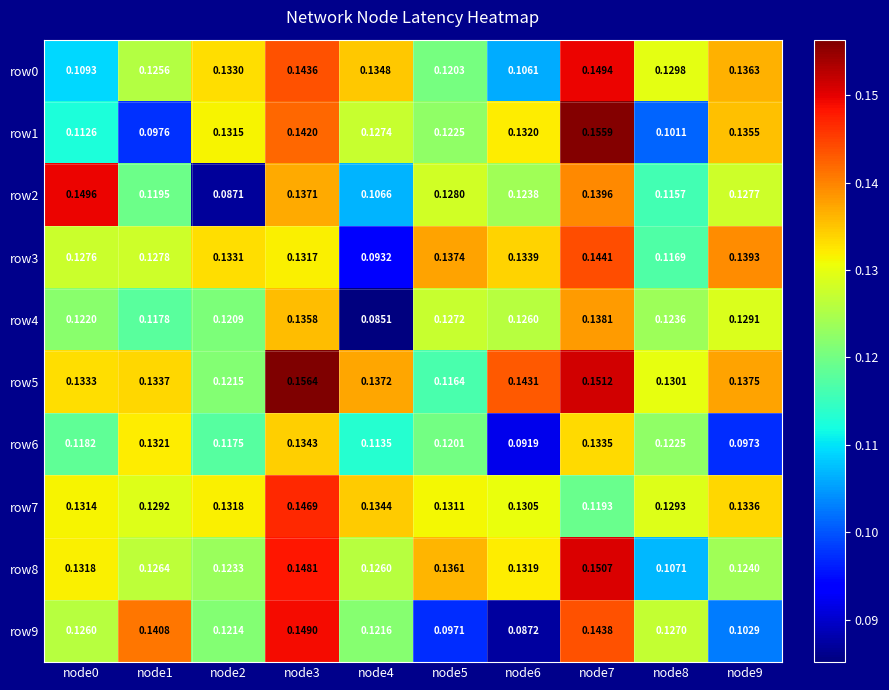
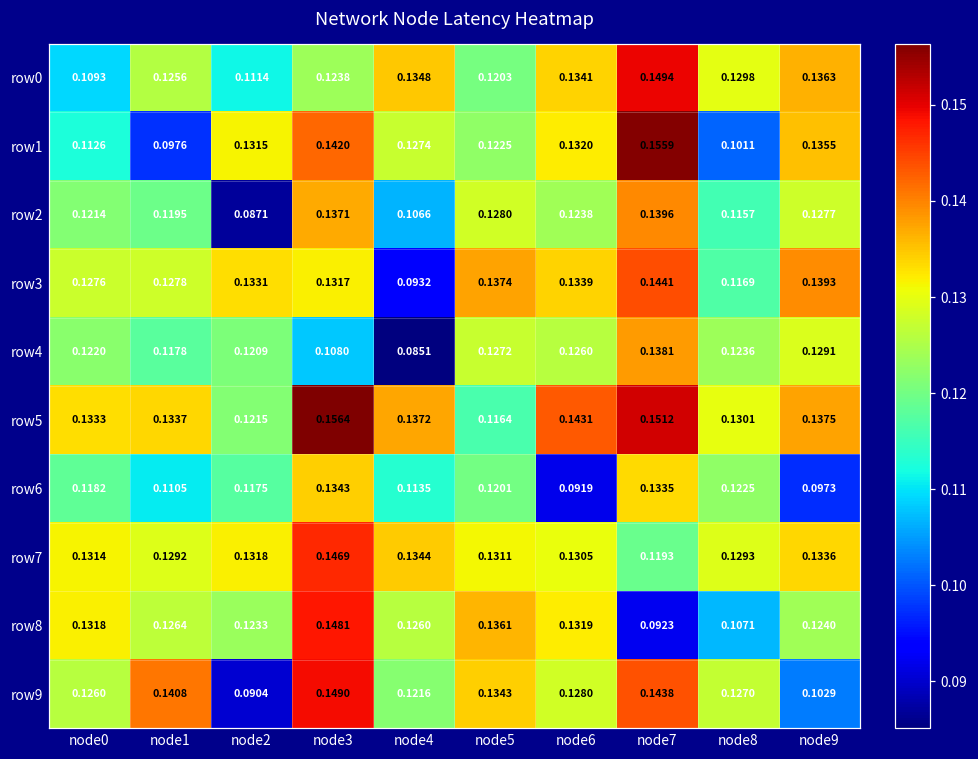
  {
    "row0": {
      "node0": 0.1093,
      "node1": 0.1256,
-     "node2": 0.1330,
-     "node3": 0.1436,
+     "node2": 0.1114,
+     "node3": 0.1238,
      "node4": 0.1348,
      "node5": 0.1203,
-     "node6": 0.1061,
+     "node6": 0.1341,
      "node7": 0.1494,
      "node8": 0.1298,
      "node9": 0.1363
    },
    "row1": {
      "node0": 0.1126,
      "node1": 0.0976,
      "node2": 0.1315,
      "node3": 0.1420,
      "node4": 0.1274,
      "node5": 0.1225,
      "node6": 0.1320,
      "node7": 0.1559,
      "node8": 0.1011,
      "node9": 0.1355
    },
    "row2": {
-     "node0": 0.1496,
+     "node0": 0.1214,
      "node1": 0.1195,
      "node2": 0.0871,
      "node3": 0.1371,
      "node4": 0.1066,
      "node5": 0.1280,
      "node6": 0.1238,
      "node7": 0.1396,
      "node8": 0.1157,
      "node9": 0.1277
    },
    "row3": {
      "node0": 0.1276,
      "node1": 0.1278,
      "node2": 0.1331,
      "node3": 0.1317,
      "node4": 0.0932,
      "node5": 0.1374,
      "node6": 0.1339,
      "node7": 0.1441,
      "node8": 0.1169,
      "node9": 0.1393
    },
    "row4": {
      "node0": 0.1220,
      "node1": 0.1178,
      "node2": 0.1209,
-     "node3": 0.1358,
+     "node3": 0.1080,
      "node4": 0.0851,
      "node5": 0.1272,
      "node6": 0.1260,
      "node7": 0.1381,
      "node8": 0.1236,
      "node9": 0.1291
    },
    "row5": {
      "node0": 0.1333,
      "node1": 0.1337,
      "node2": 0.1215,
      "node3": 0.1564,
      "node4": 0.1372,
      "node5": 0.1164,
      "node6": 0.1431,
      "node7": 0.1512,
      "node8": 0.1301,
      "node9": 0.1375
    },
    "row6": {
      "node0": 0.1182,
-     "node1": 0.1321,
+     "node1": 0.1105,
      "node2": 0.1175,
      "node3": 0.1343,
      "node4": 0.1135,
      "node5": 0.1201,
      "node6": 0.0919,
      "node7": 0.1335,
      "node8": 0.1225,
      "node9": 0.0973
    },
    "row7": {
      "node0": 0.1314,
      "node1": 0.1292,
      "node2": 0.1318,
      "node3": 0.1469,
      "node4": 0.1344,
      "node5": 0.1311,
      "node6": 0.1305,
      "node7": 0.1193,
      "node8": 0.1293,
      "node9": 0.1336
    },
    "row8": {
      "node0": 0.1318,
      "node1": 0.1264,
      "node2": 0.1233,
      "node3": 0.1481,
      "node4": 0.1260,
      "node5": 0.1361,
      "node6": 0.1319,
-     "node7": 0.1507,
+     "node7": 0.0923,
      "node8": 0.1071,
      "node9": 0.1240
    },
    "row9": {
      "node0": 0.1260,
      "node1": 0.1408,
-     "node2": 0.1214,
+     "node2": 0.0904,
      "node3": 0.1490,
      "node4": 0.1216,
-     "node5": 0.0971,
-     "node6": 0.0872,
+     "node5": 0.1343,
+     "node6": 0.1280,
      "node7": 0.1438,
      "node8": 0.1270,
      "node9": 0.1029
    }
  }
